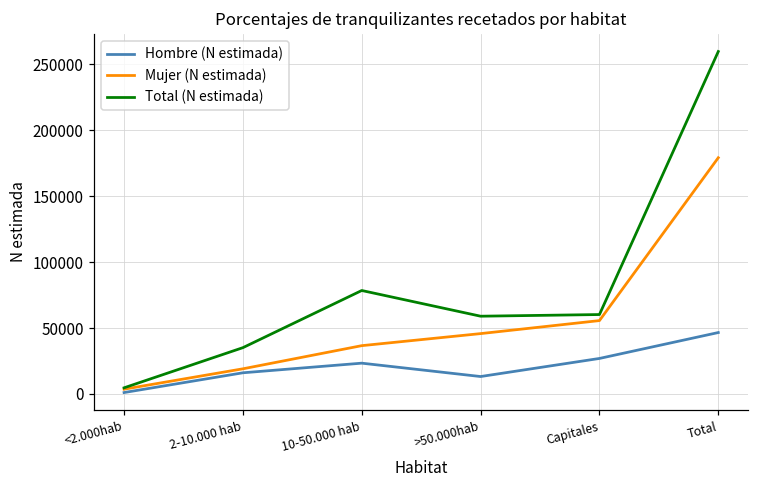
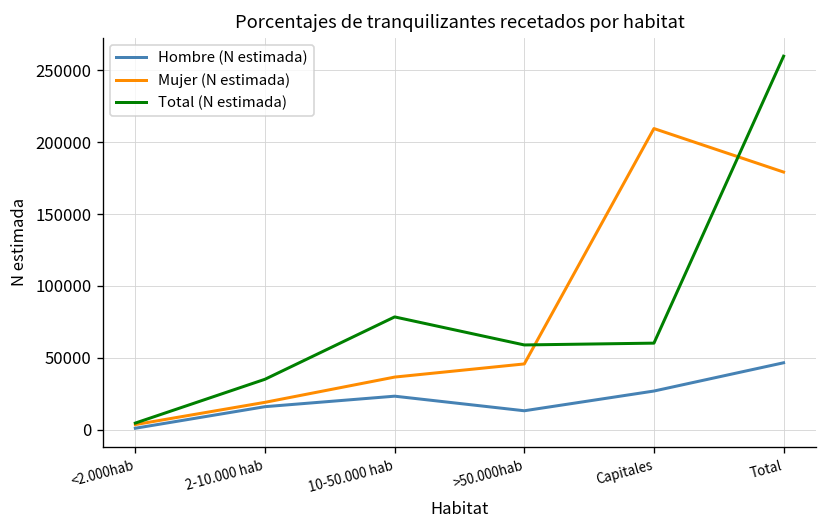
  {
    "Hombre (N estimada)": {
      "<2.000hab": 1000,
      "2-10.000 hab": 16000,
      "10-50.000 hab": 23000,
      ">50.000hab": 13000,
      "Capitales": 27000,
      "Total": 47000
    },
    "Mujer (N estimada)": {
      "2-10.000 hab": 19000,
      "10-50.000 hab": 37000,
      ">50.000hab": 46000,
-     "Capitales": 56000,
+     "Capitales": 209000,
      "Total": 179000
    },
    "Total (N estimada)": {
      "2-10.000 hab": 35000,
      "10-50.000 hab": 78000,
      ">50.000hab": 59000,
      "Capitales": 60000,
      "Total": 260000
    }
  }
